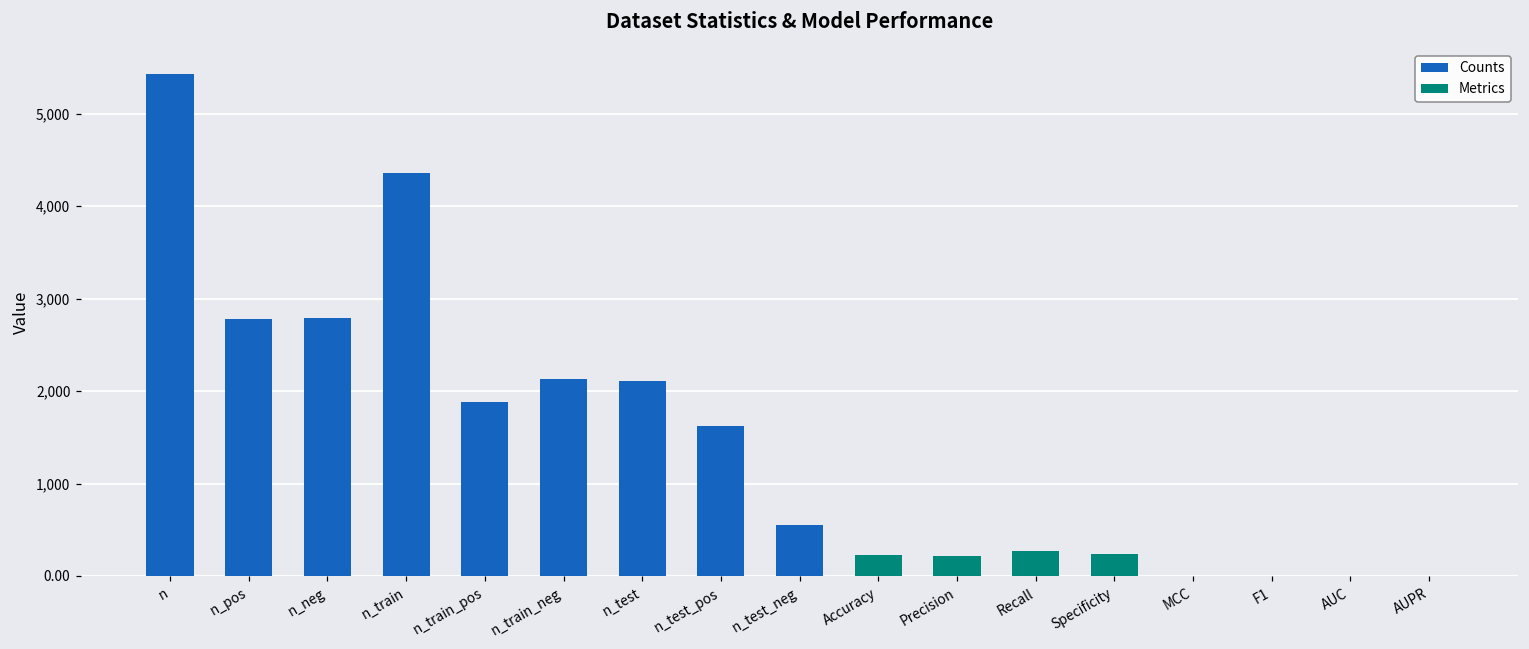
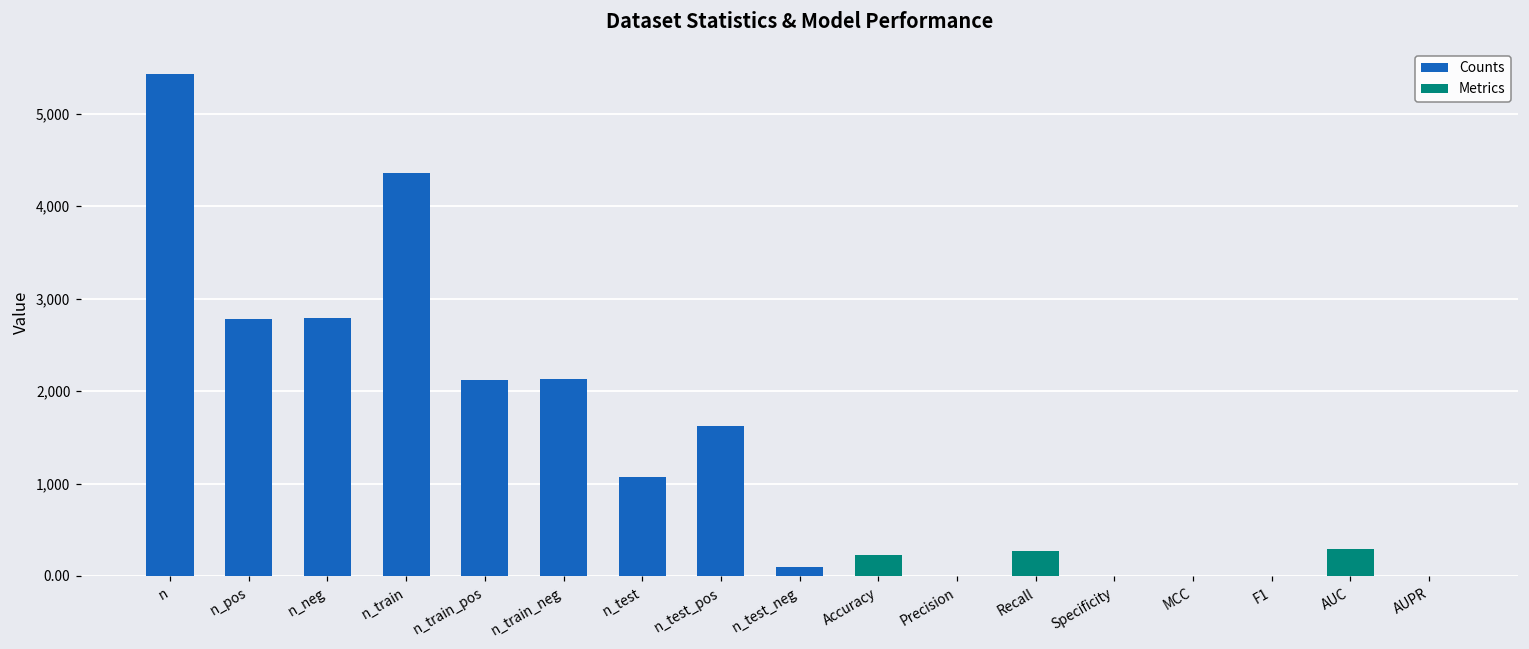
  {
    "Counts": {
      "n": "5,400",
      "n_pos": "2,800",
      "n_neg": "2,800",
      "n_train": "4,400",
-     "n_train_pos": "1,900",
+     "n_train_pos": "2,100",
      "n_train_neg": "2,100",
-     "n_test": "2,100",
+     "n_test": "1,100",
      "n_test_pos": "1,600",
-     "n_test_neg": "600"
+     "n_test_neg": "100"
    },
    "Metrics": {
      "Accuracy": "200",
-     "Precision": "200",
+     "Precision": "0",
      "Recall": "300",
-     "Specificity": "200",
-     "AUC": "0"
+     "Specificity": "0",
+     "AUC": "300"
    }
  }
